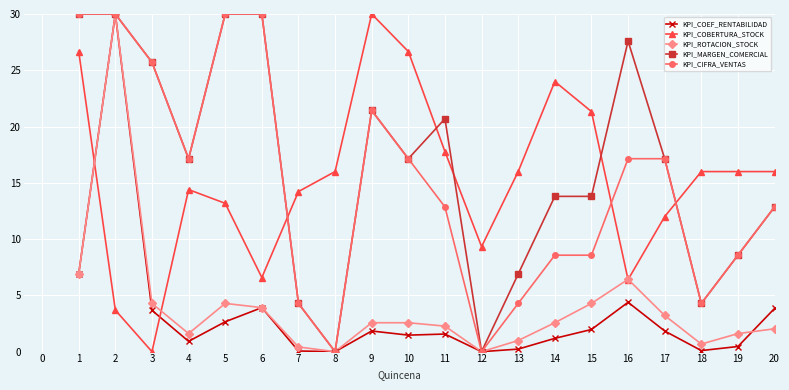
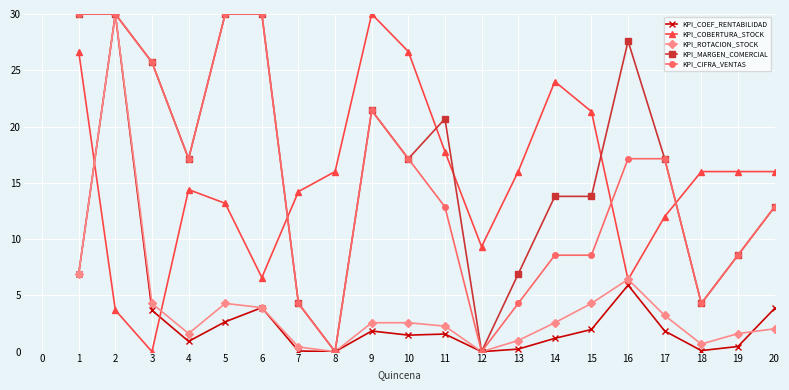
  {
    "KPI_COEF_RENTABILIDAD": {
      "3": 3.7,
      "4": 0.9,
      "5": 2.7,
      "7": 0.1,
      "9": 1.8,
      "10": 1.5,
      "11": 1.6,
      "13": 0.2,
      "14": 1.2,
      "15": 2.0,
-     "16": 4.4,
+     "16": 5.9,
      "17": 1.8,
      "18": 0.1,
      "19": 0.5,
      "20": 3.8
    }
  }
